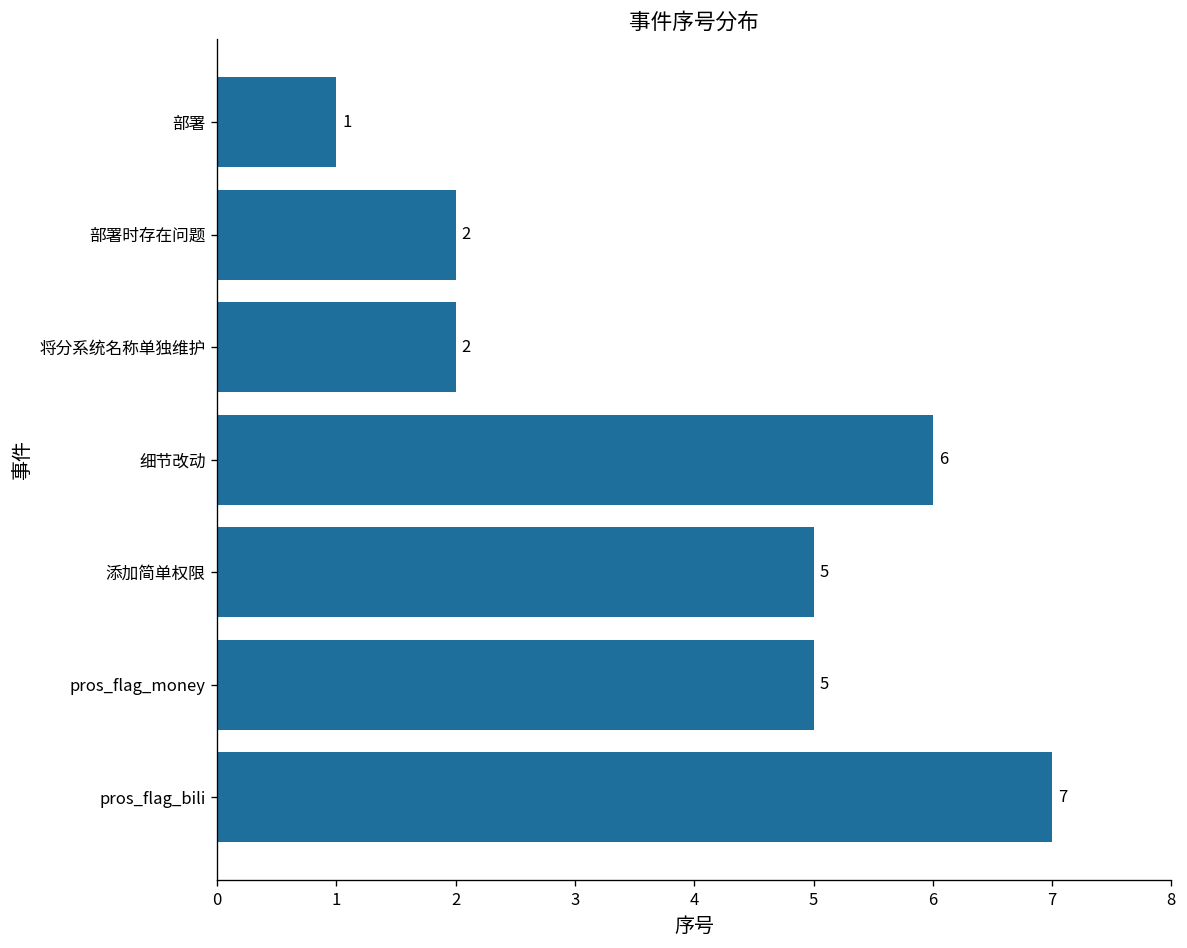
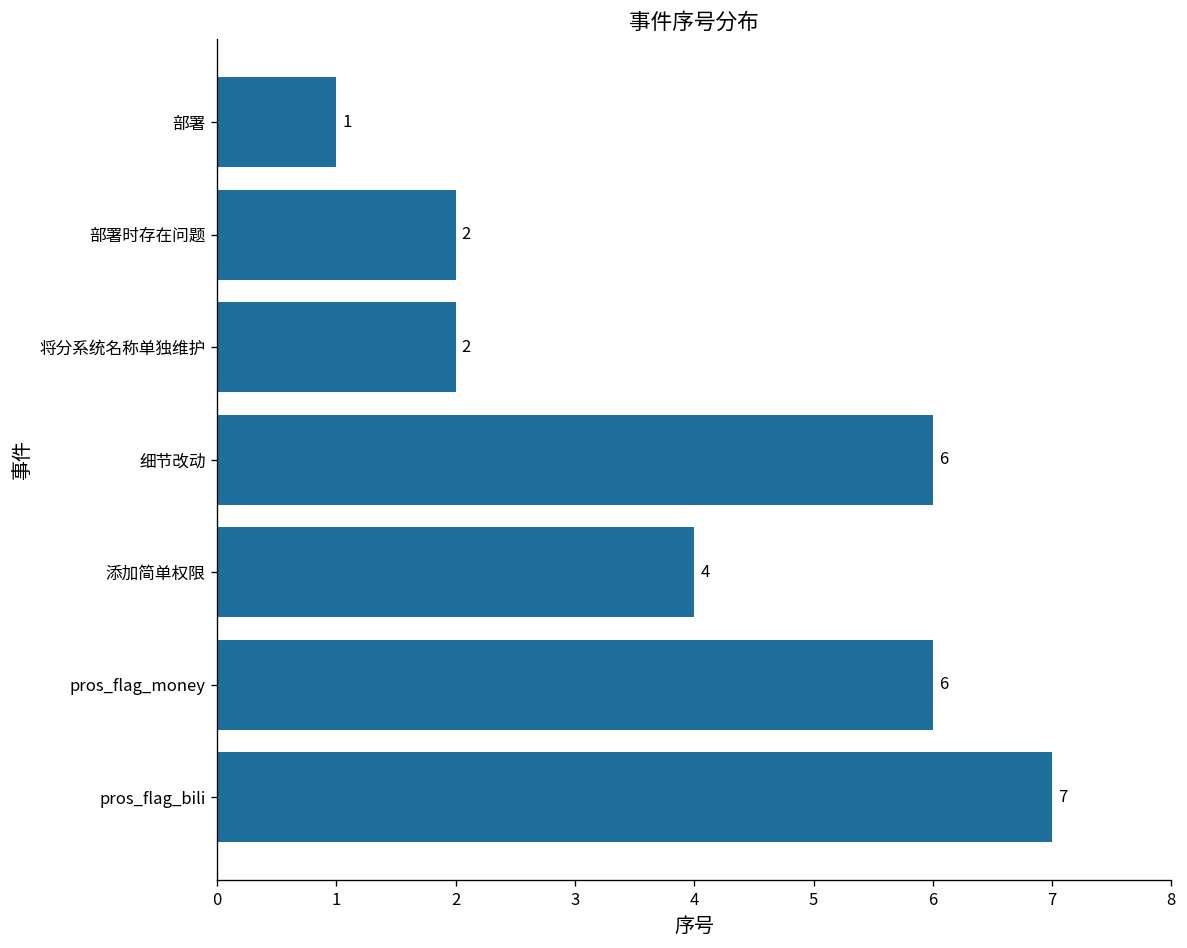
  {
    "部署": 1,
    "部署时存在问题": 2,
    "将分系统名称单独维护": 2,
    "细节改动": 6,
-   "添加简单权限": 5,
-   "pros_flag_money": 5,
+   "添加简单权限": 4,
+   "pros_flag_money": 6,
    "pros_flag_bili": 7
  }
